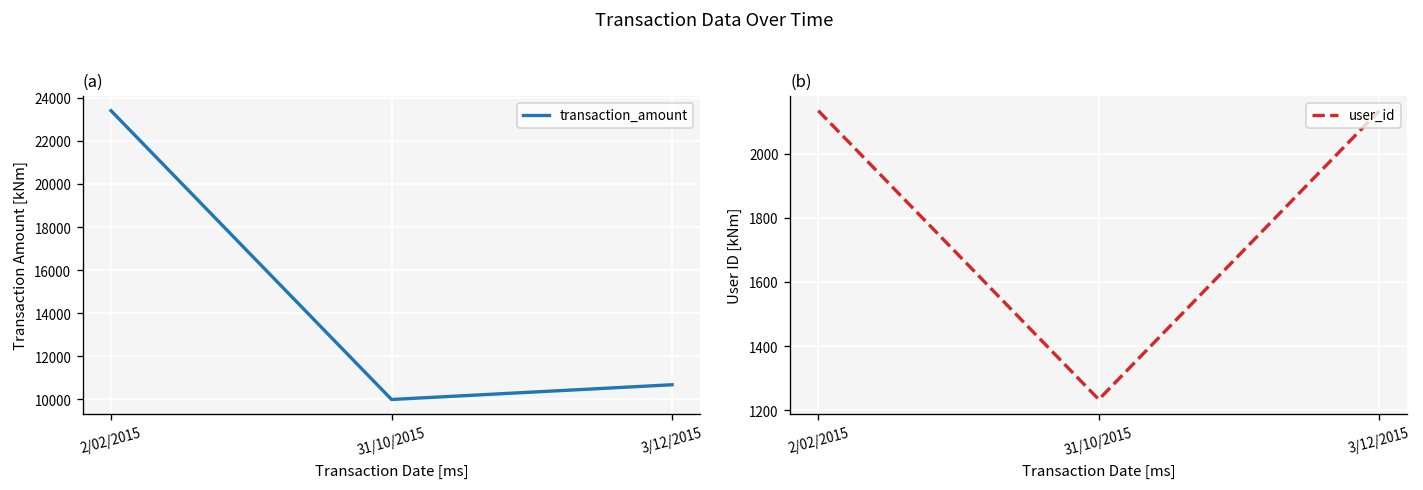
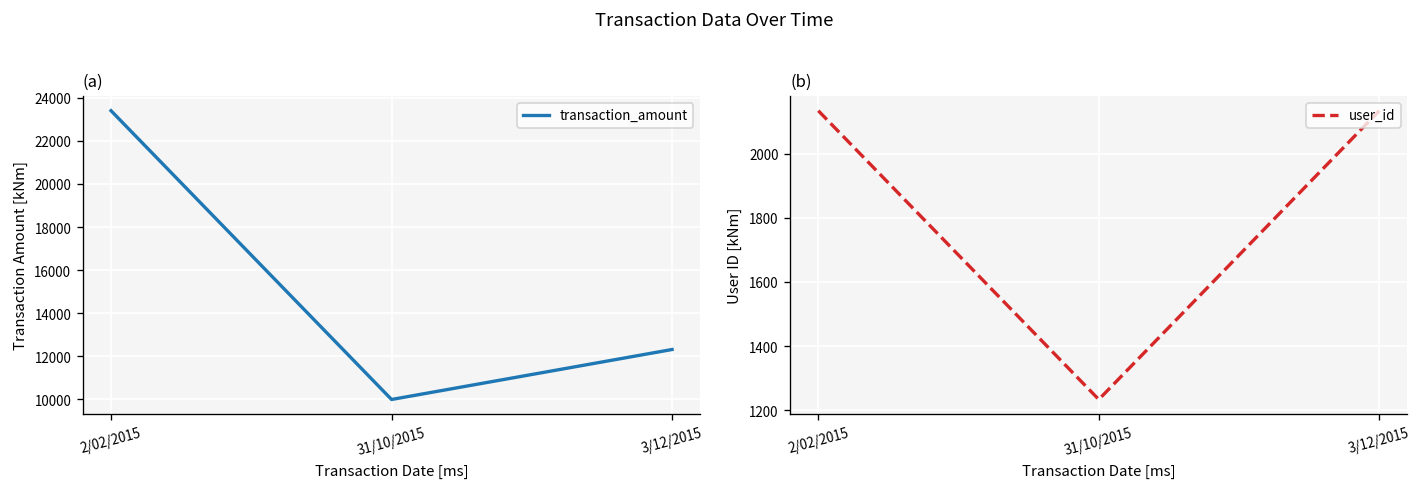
  {
    "(a)": {
      "2/02/2015": 23400,
      "31/10/2015": 10000,
-     "3/12/2015": 10700
+     "3/12/2015": 12300
    },
    "(b)": {
      "2/02/2015": 2130,
      "31/10/2015": 1230
    }
  }
